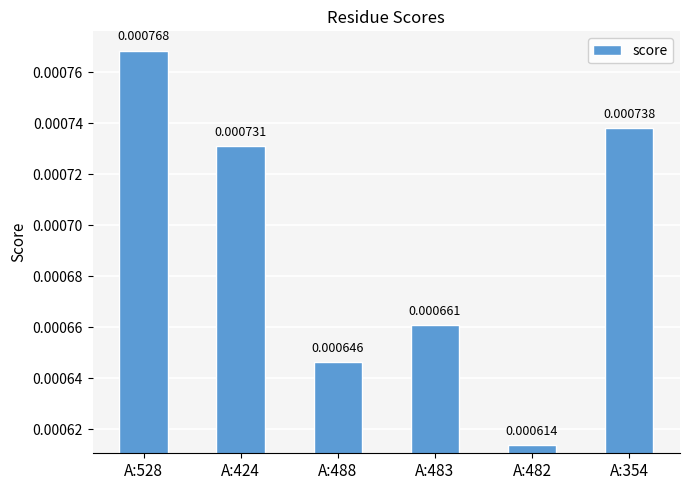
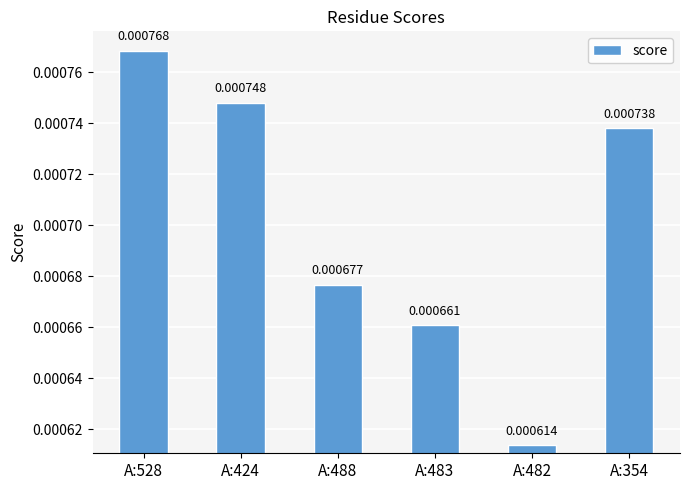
  {
    "A:528": 0.000768,
-   "A:424": 0.000731,
-   "A:488": 0.000646,
+   "A:424": 0.000748,
+   "A:488": 0.000677,
    "A:483": 0.000661,
    "A:482": 0.000614,
    "A:354": 0.000738
  }
